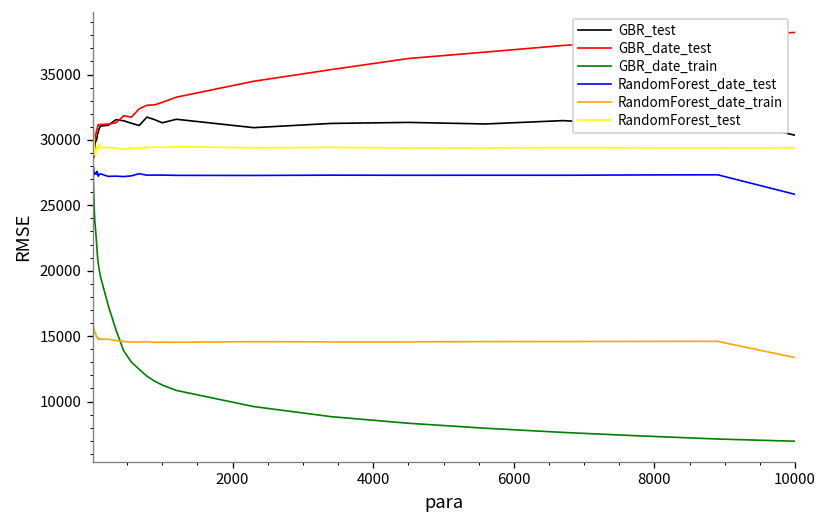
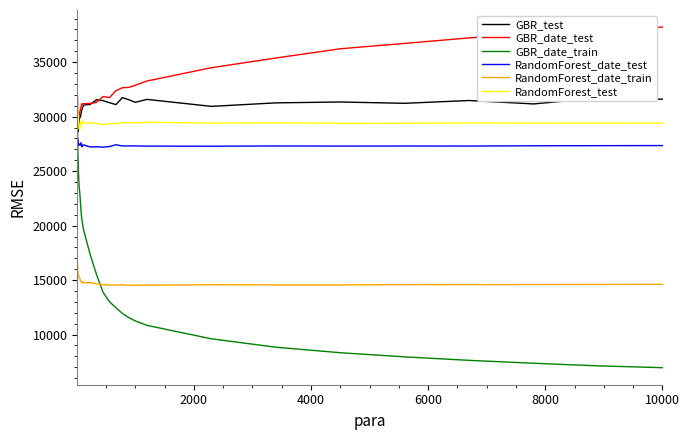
  {
    "GBR_test": {
-     "10000": 30400
+     "10000": 31600
    },
    "GBR_date_test": {
      "10000": 38200
    },
    "GBR_date_train": {
      "10000": 7000
    },
    "RandomForest_date_test": {
-     "10000": 25800
+     "10000": 27300
    },
    "RandomForest_date_train": {
-     "10000": 13400
+     "10000": 14600
    },
    "RandomForest_test": {
      "10000": 29400
    }
  }
